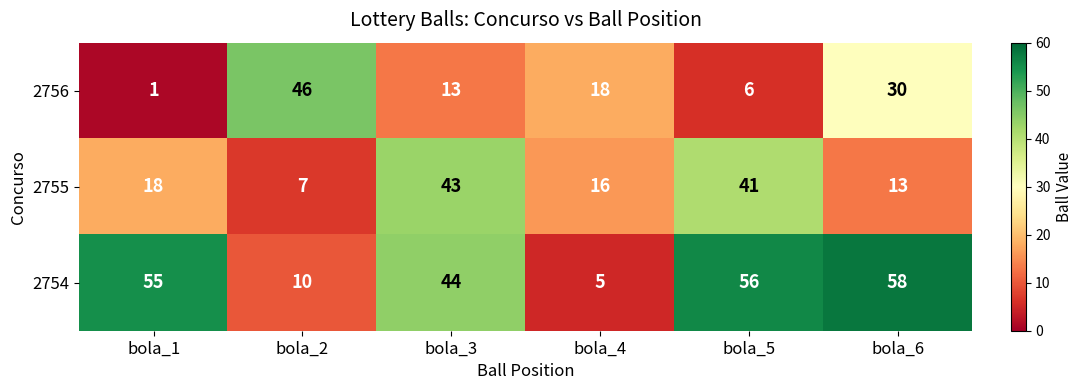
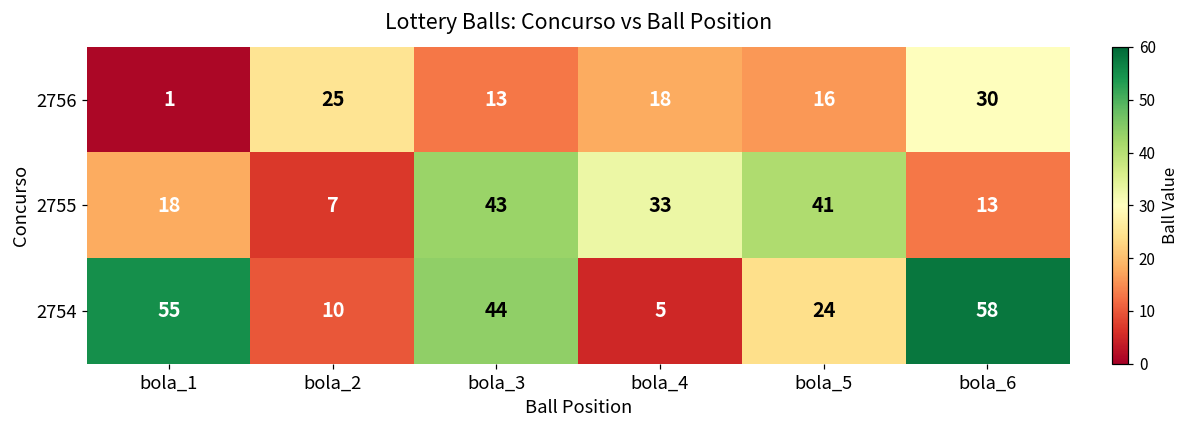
  {
    "2756": {
      "bola_1": 1,
-     "bola_2": 46,
+     "bola_2": 25,
      "bola_3": 13,
      "bola_4": 18,
-     "bola_5": 6,
+     "bola_5": 16,
      "bola_6": 30
    },
    "2755": {
      "bola_1": 18,
      "bola_2": 7,
      "bola_3": 43,
-     "bola_4": 16,
+     "bola_4": 33,
      "bola_5": 41,
      "bola_6": 13
    },
    "2754": {
      "bola_1": 55,
      "bola_2": 10,
      "bola_3": 44,
      "bola_4": 5,
-     "bola_5": 56,
+     "bola_5": 24,
      "bola_6": 58
    }
  }
